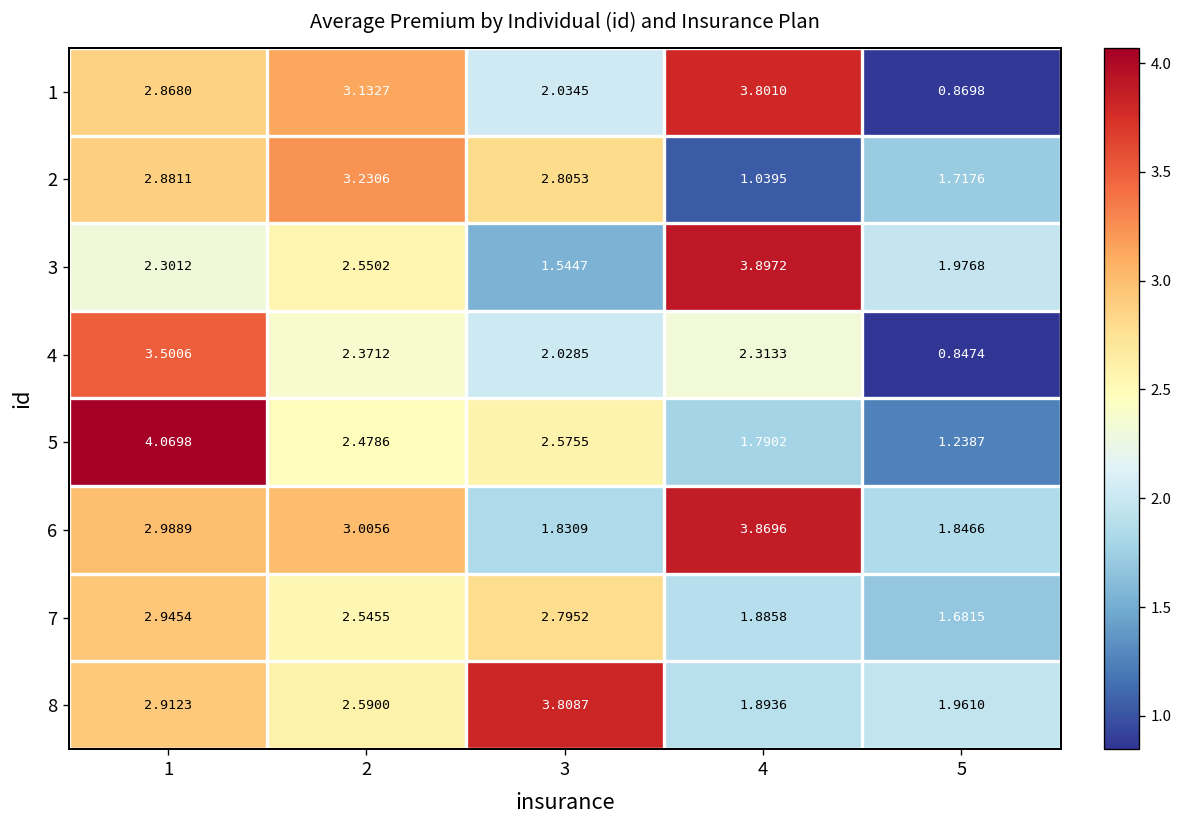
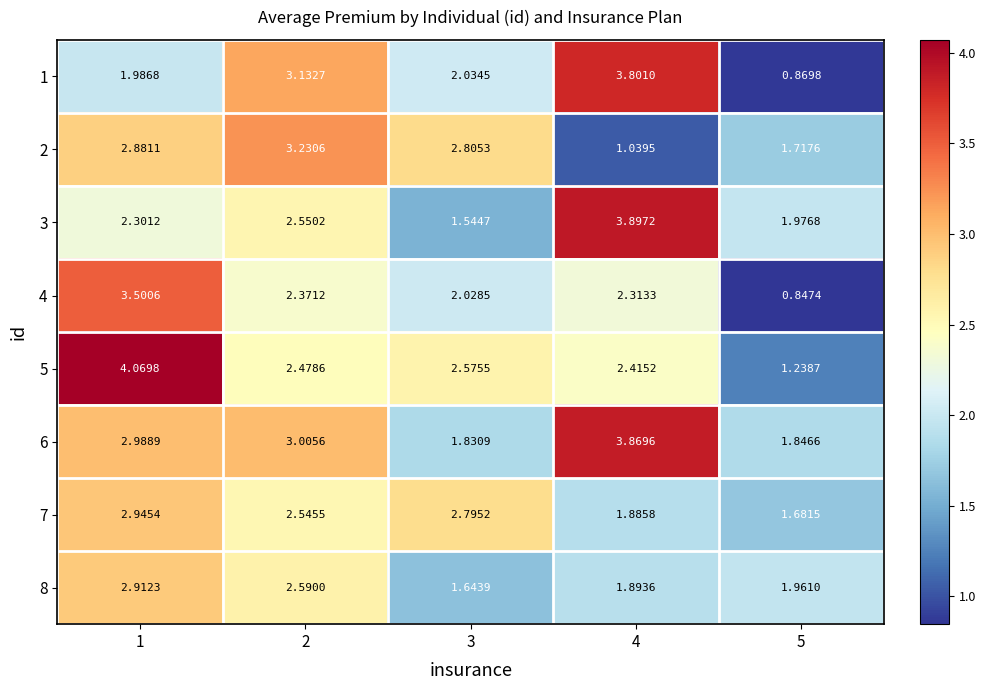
  {
    "1": {
-     "1": 2.8680,
+     "1": 1.9868,
      "2": 3.1327,
      "3": 2.0345,
      "4": 3.8010,
      "5": 0.8698
    },
    "2": {
      "1": 2.8811,
      "2": 3.2306,
      "3": 2.8053,
      "4": 1.0395,
      "5": 1.7176
    },
    "3": {
      "1": 2.3012,
      "2": 2.5502,
      "3": 1.5447,
      "4": 3.8972,
      "5": 1.9768
    },
    "4": {
      "1": 3.5006,
      "2": 2.3712,
      "3": 2.0285,
      "4": 2.3133,
      "5": 0.8474
    },
    "5": {
      "1": 4.0698,
      "2": 2.4786,
      "3": 2.5755,
-     "4": 1.7902,
+     "4": 2.4152,
      "5": 1.2387
    },
    "6": {
      "1": 2.9889,
      "2": 3.0056,
      "3": 1.8309,
      "4": 3.8696,
      "5": 1.8466
    },
    "7": {
      "1": 2.9454,
      "2": 2.5455,
      "3": 2.7952,
      "4": 1.8858,
      "5": 1.6815
    },
    "8": {
      "1": 2.9123,
      "2": 2.5900,
-     "3": 3.8087,
+     "3": 1.6439,
      "4": 1.8936,
      "5": 1.9610
    }
  }
